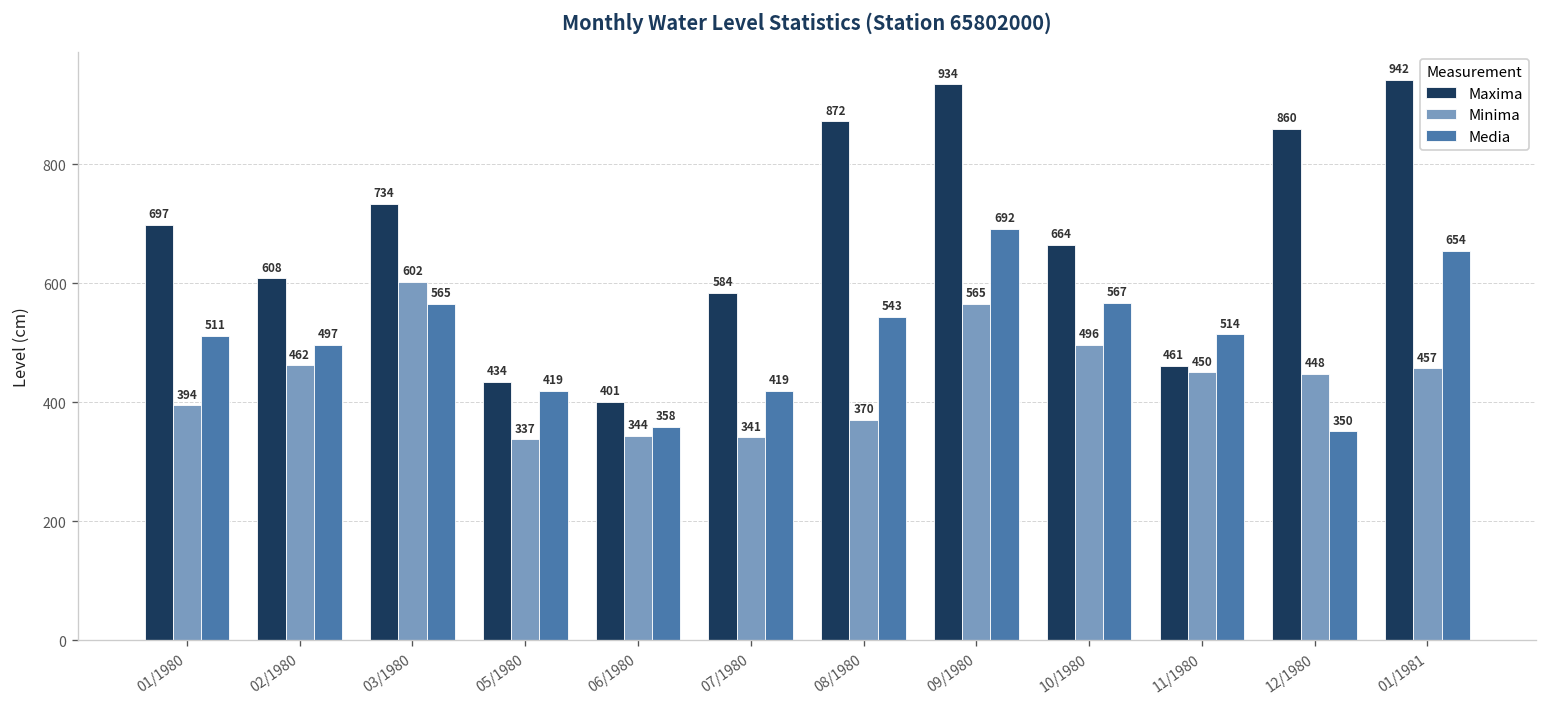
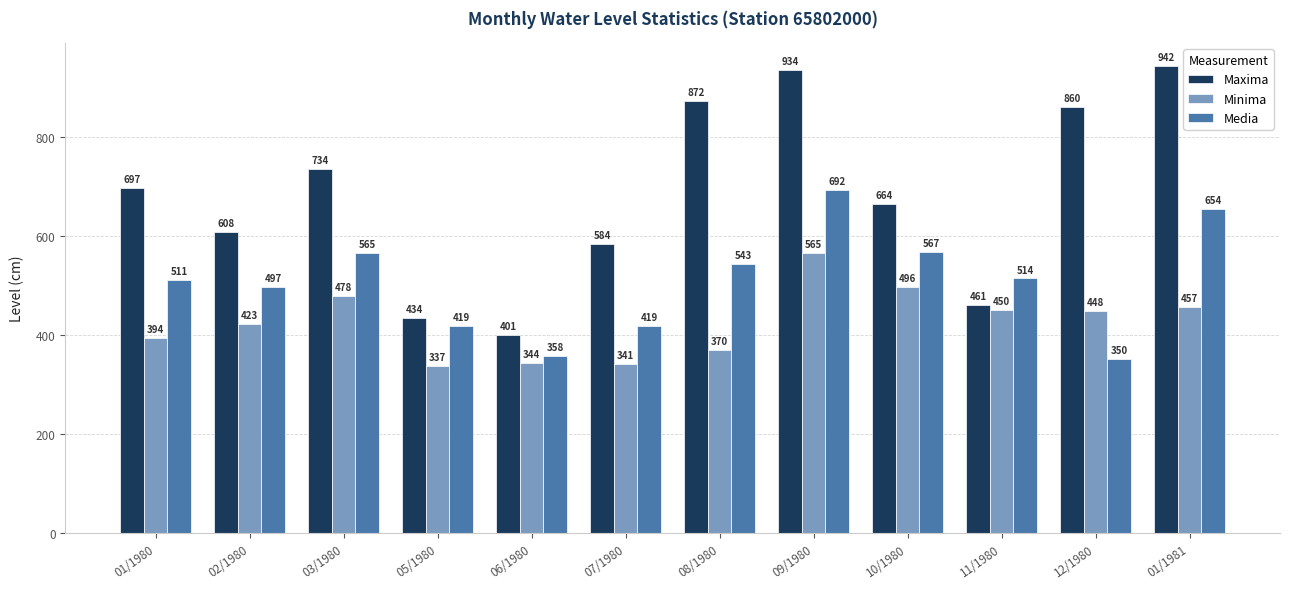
  {
    "Maxima": {
      "01/1980": 697,
      "02/1980": 608,
      "03/1980": 734,
      "05/1980": 434,
      "06/1980": 401,
      "07/1980": 584,
      "08/1980": 872,
      "09/1980": 934,
      "10/1980": 664,
      "11/1980": 461,
      "12/1980": 860,
      "01/1981": 942
    },
    "Minima": {
-     "02/1980": 462,
-     "03/1980": 602,
+     "02/1980": 423,
+     "03/1980": 478,
      "06/1980": 344,
      "07/1980": 341,
      "08/1980": 370,
      "09/1980": 565,
      "10/1980": 496,
      "11/1980": 450,
      "12/1980": 448,
      "01/1981": 457
    },
    "Media": {
      "01/1980": 511,
      "02/1980": 497,
      "03/1980": 565,
      "05/1980": 419,
      "06/1980": 358,
      "07/1980": 419,
      "08/1980": 543,
      "09/1980": 692,
      "10/1980": 567,
      "11/1980": 514,
      "01/1981": 654
    }
  }
